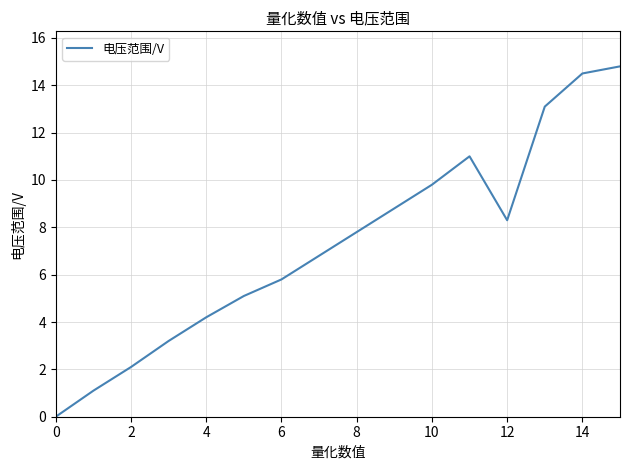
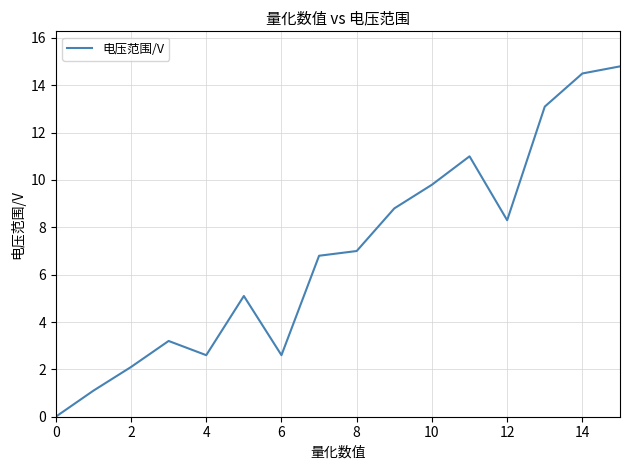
  {
    "0": 0.0,
    "2": 2.1,
-   "4": 4.2,
-   "6": 5.8,
-   "8": 7.8,
+   "4": 2.6,
+   "6": 2.6,
+   "8": 7.0,
    "10": 9.8,
    "12": 8.3,
    "14": 14.5
  }
